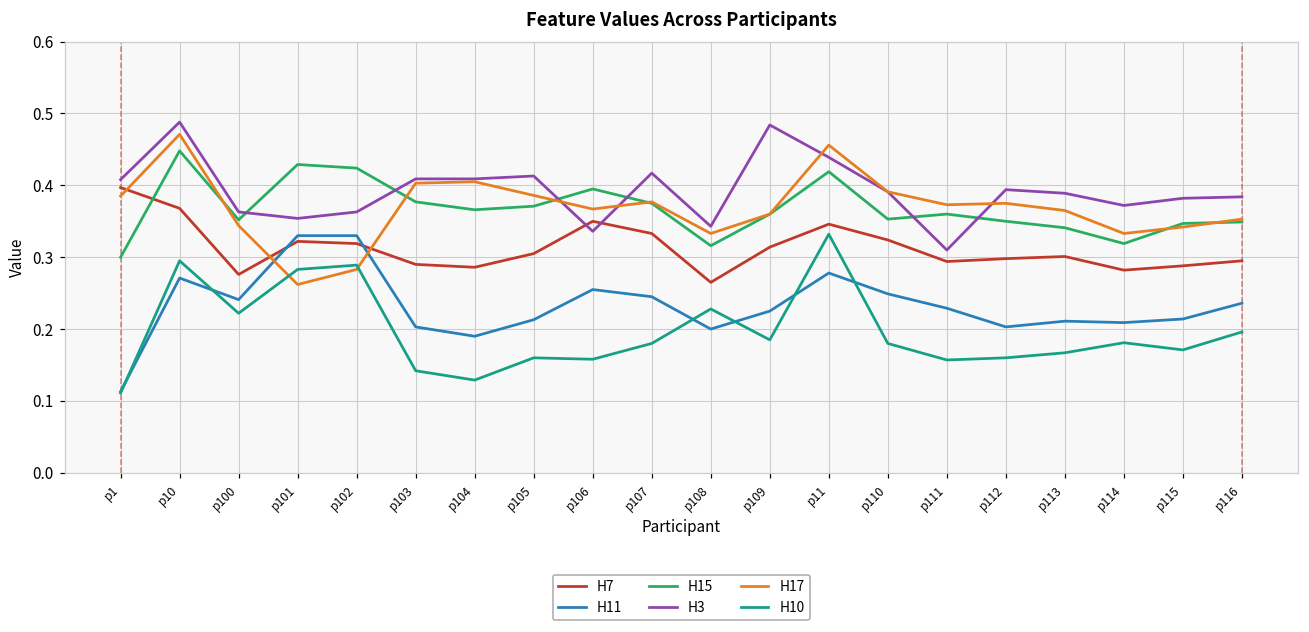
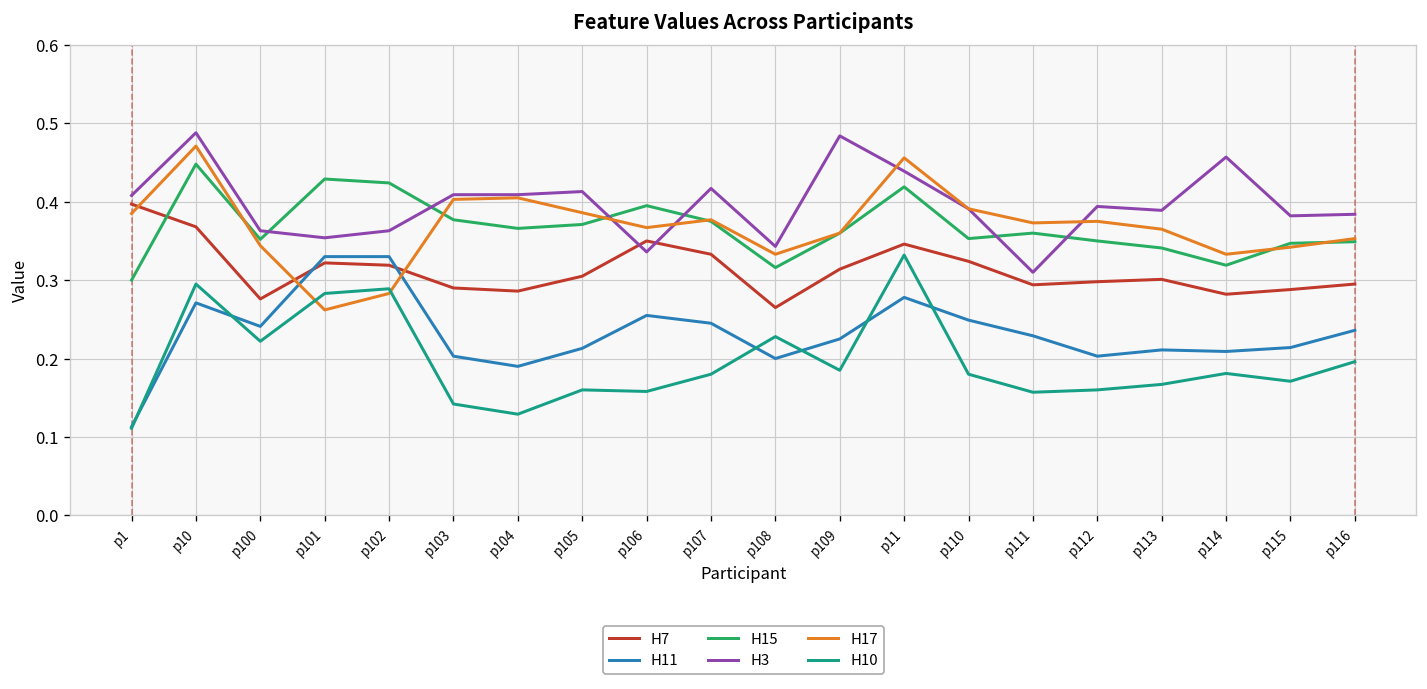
  {
    "H7": {
      "p1": 0.40,
      "p10": 0.37,
      "p100": 0.28,
      "p101": 0.32,
      "p102": 0.32,
      "p103": 0.29,
      "p104": 0.29,
      "p105": 0.31,
      "p106": 0.35,
      "p107": 0.33,
      "p108": 0.27,
      "p109": 0.31,
      "p11": 0.35,
      "p110": 0.32,
      "p111": 0.29,
      "p112": 0.30,
      "p113": 0.30,
      "p114": 0.28,
      "p115": 0.29,
      "p116": 0.30
    },
    "H11": {
      "p10": 0.27,
      "p100": 0.24,
      "p101": 0.33,
      "p102": 0.33,
      "p103": 0.20,
      "p104": 0.19,
      "p105": 0.21,
      "p106": 0.26,
      "p107": 0.25,
      "p108": 0.20,
      "p109": 0.23,
      "p11": 0.28,
      "p110": 0.25,
      "p111": 0.23,
      "p112": 0.20,
      "p113": 0.21,
      "p114": 0.21,
      "p115": 0.21,
      "p116": 0.24
    },
    "H3": {
      "p1": 0.41,
      "p10": 0.49,
      "p100": 0.36,
      "p101": 0.35,
      "p102": 0.36,
      "p103": 0.41,
      "p104": 0.41,
      "p105": 0.41,
      "p106": 0.34,
      "p107": 0.42,
      "p108": 0.34,
      "p109": 0.48,
      "p11": 0.44,
      "p111": 0.31,
      "p112": 0.39,
      "p113": 0.39,
-     "p114": 0.37,
+     "p114": 0.46,
      "p115": 0.38,
      "p116": 0.38
    },
    "H17": {
      "p1": 0.39,
      "p10": 0.47,
      "p100": 0.34,
      "p101": 0.26,
      "p102": 0.28,
      "p103": 0.40,
      "p104": 0.41,
      "p105": 0.39,
      "p106": 0.37,
      "p108": 0.33,
      "p11": 0.46,
      "p111": 0.37,
      "p112": 0.38,
      "p113": 0.37,
      "p114": 0.33,
      "p115": 0.34,
      "p116": 0.35
    }
  }
